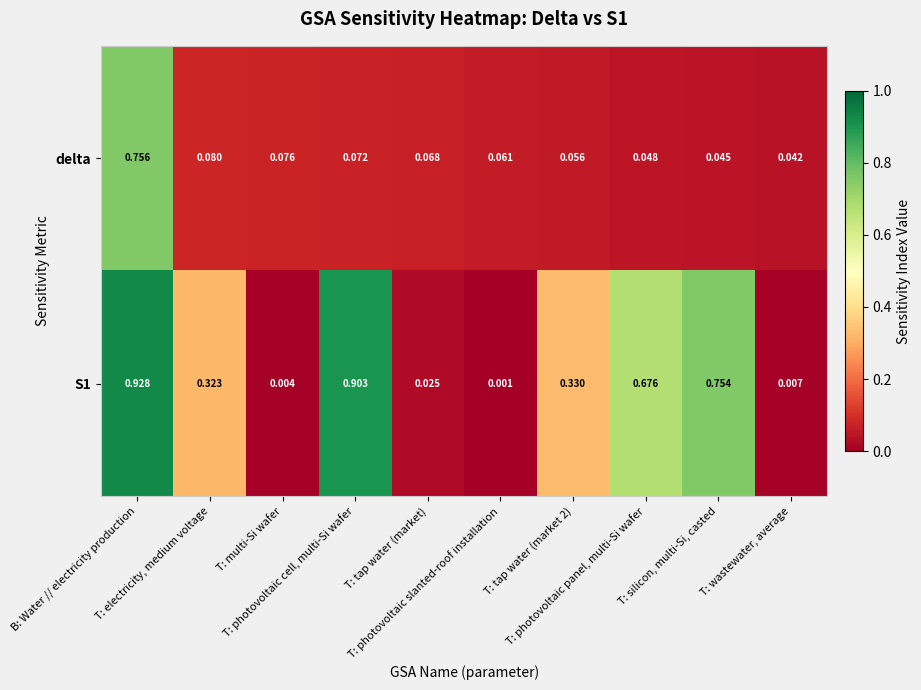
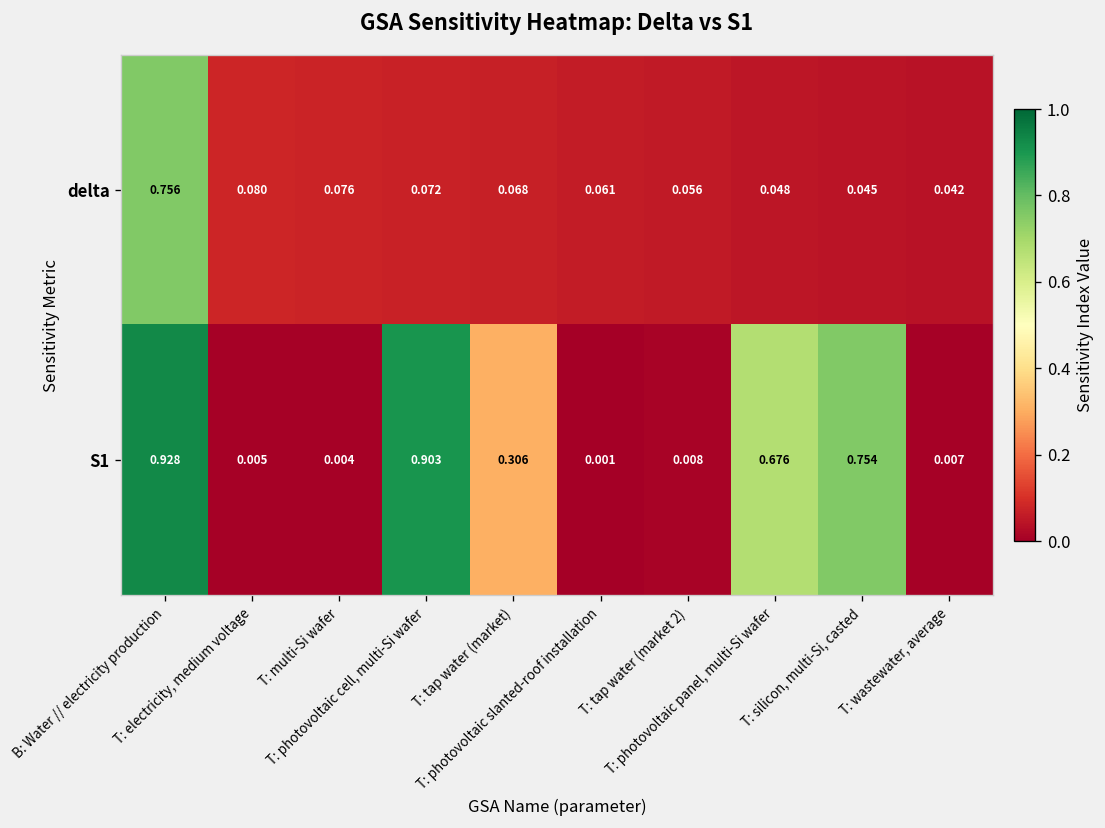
  {
    "delta": {
      "B: Water // electricity production": 0.756,
      "T: electricity, medium voltage": 0.080,
      "T: multi-Si wafer": 0.076,
      "T: photovoltaic cell, multi-Si wafer": 0.072,
      "T: tap water (market)": 0.068,
      "T: photovoltaic slanted-roof installation": 0.061,
      "T: tap water (market 2)": 0.056,
      "T: photovoltaic panel, multi-Si wafer": 0.048,
      "T: silicon, multi-Si, casted": 0.045,
      "T: wastewater, average": 0.042
    },
    "S1": {
      "B: Water // electricity production": 0.928,
-     "T: electricity, medium voltage": 0.323,
+     "T: electricity, medium voltage": 0.005,
      "T: multi-Si wafer": 0.004,
      "T: photovoltaic cell, multi-Si wafer": 0.903,
-     "T: tap water (market)": 0.025,
+     "T: tap water (market)": 0.306,
      "T: photovoltaic slanted-roof installation": 0.001,
-     "T: tap water (market 2)": 0.330,
+     "T: tap water (market 2)": 0.008,
      "T: photovoltaic panel, multi-Si wafer": 0.676,
      "T: silicon, multi-Si, casted": 0.754,
      "T: wastewater, average": 0.007
    }
  }
